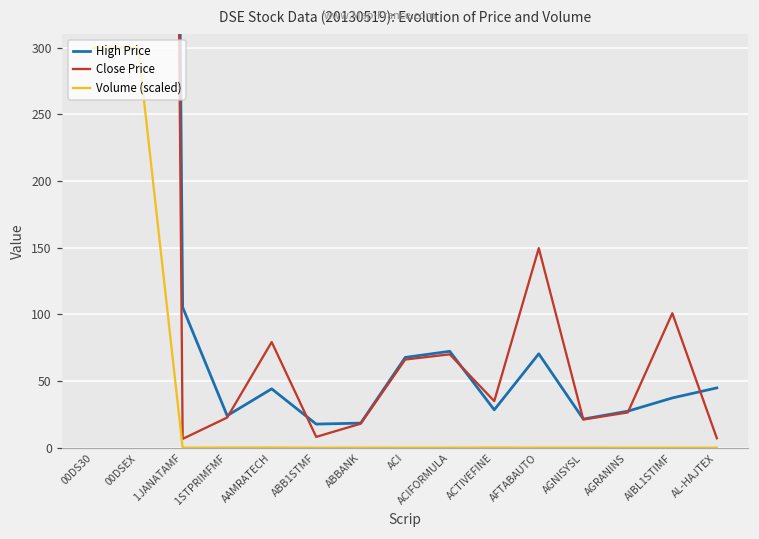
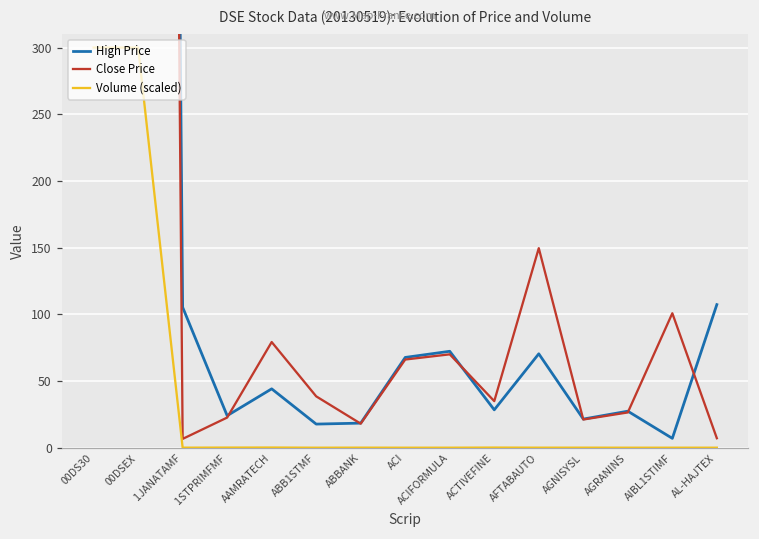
  {
    "High Price": {
      "1JANATAMF": 105,
      "AAMRATECH": 44,
      "ABB1STMF": 18,
      "ACIFORMULA": 72,
      "ACTIVEFINE": 28,
      "AFTABAUTO": 70,
-     "AIBL1STIMF": 37,
-     "AL-HAJTEX": 45
+     "AIBL1STIMF": 7,
+     "AL-HAJTEX": 107
    },
    "Close Price": {
      "1JANATAMF": 7,
      "AAMRATECH": 79,
-     "ABB1STMF": 8,
+     "ABB1STMF": 39,
      "ACIFORMULA": 70,
      "ACTIVEFINE": 35,
      "AFTABAUTO": 150,
      "AIBL1STIMF": 101,
      "AL-HAJTEX": 7
    },
    "Volume (scaled)": {
      "1JANATAMF": 0,
      "1STPRIMFMF": 0,
      "AAMRATECH": 0,
      "ABB1STMF": 0,
      "ABBANK": 0,
      "ACI": 0,
      "ACIFORMULA": 0,
      "ACTIVEFINE": 0,
      "AFTABAUTO": 0,
      "AGNISYSL": 0,
      "AGRANINS": 0,
      "AIBL1STIMF": 0,
      "AL-HAJTEX": 0
    }
  }
